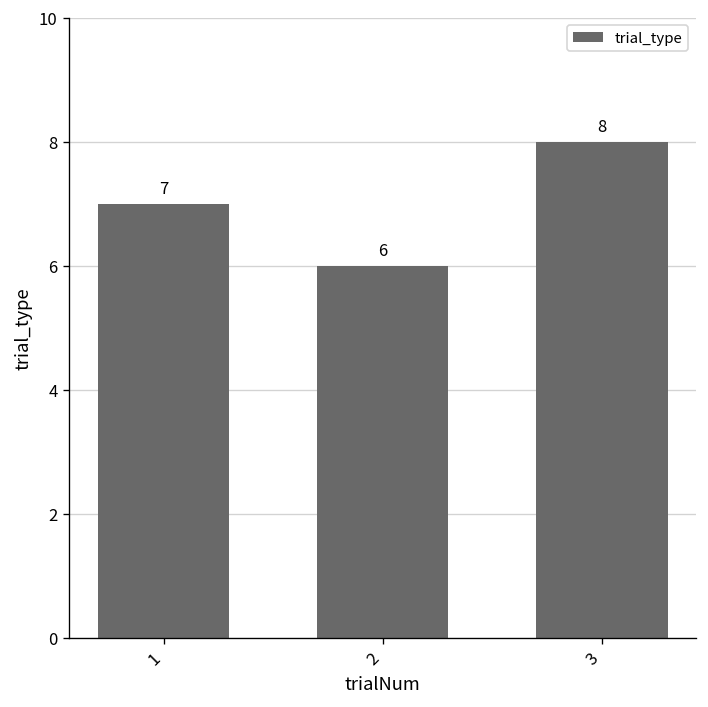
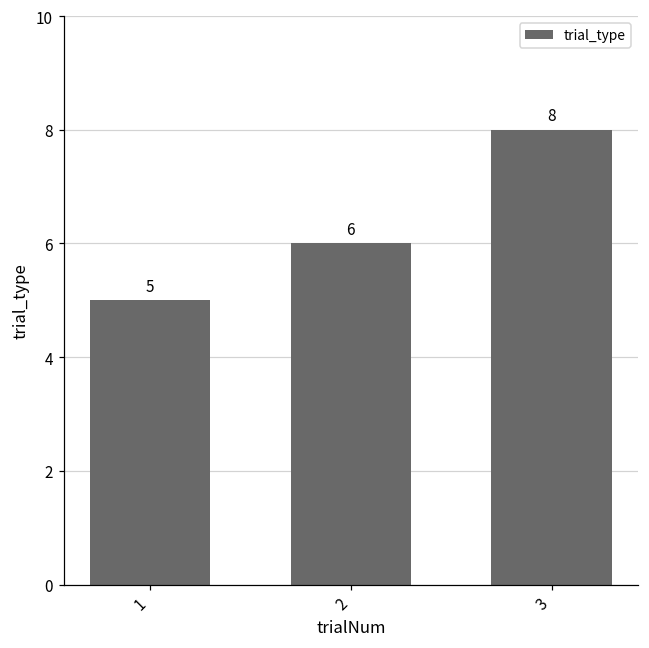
  {
-   "1": 7,
+   "1": 5,
    "2": 6,
    "3": 8
  }
